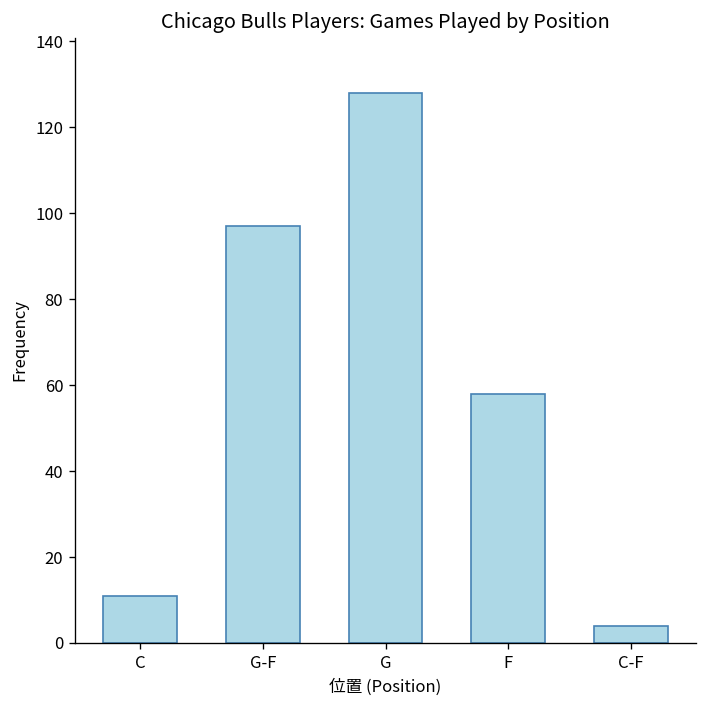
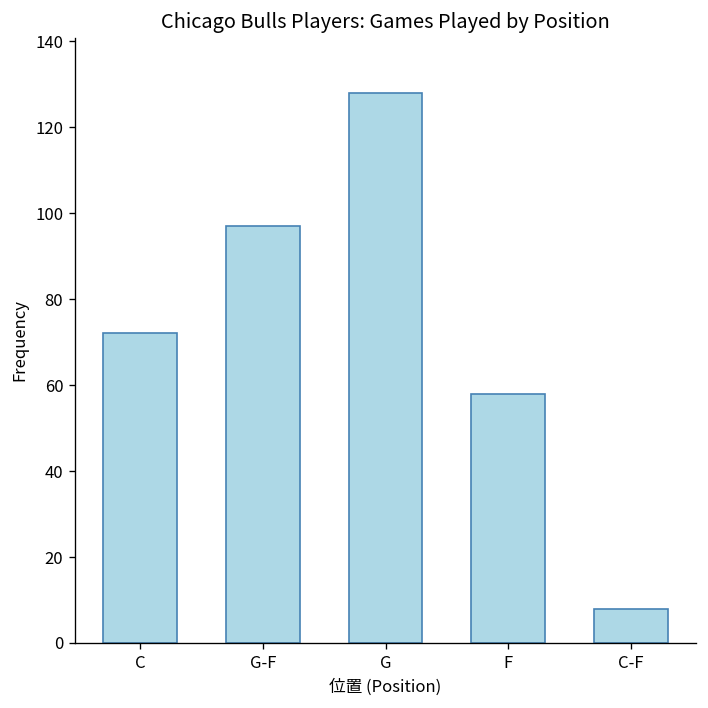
  {
-   "C": 11,
+   "C": 72,
    "G-F": 97,
    "G": 128,
    "F": 58,
-   "C-F": 4
+   "C-F": 8
  }
